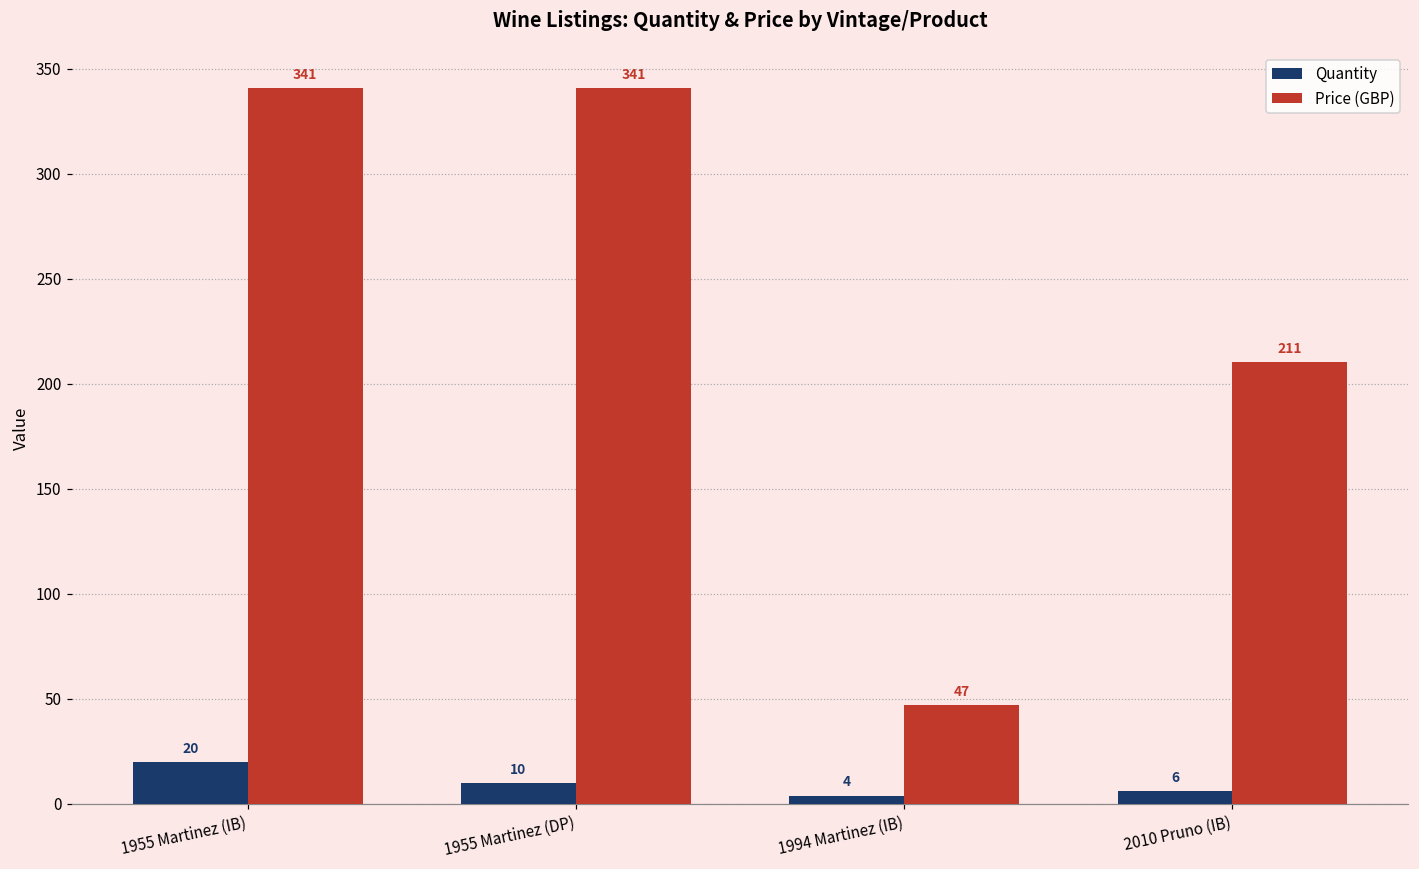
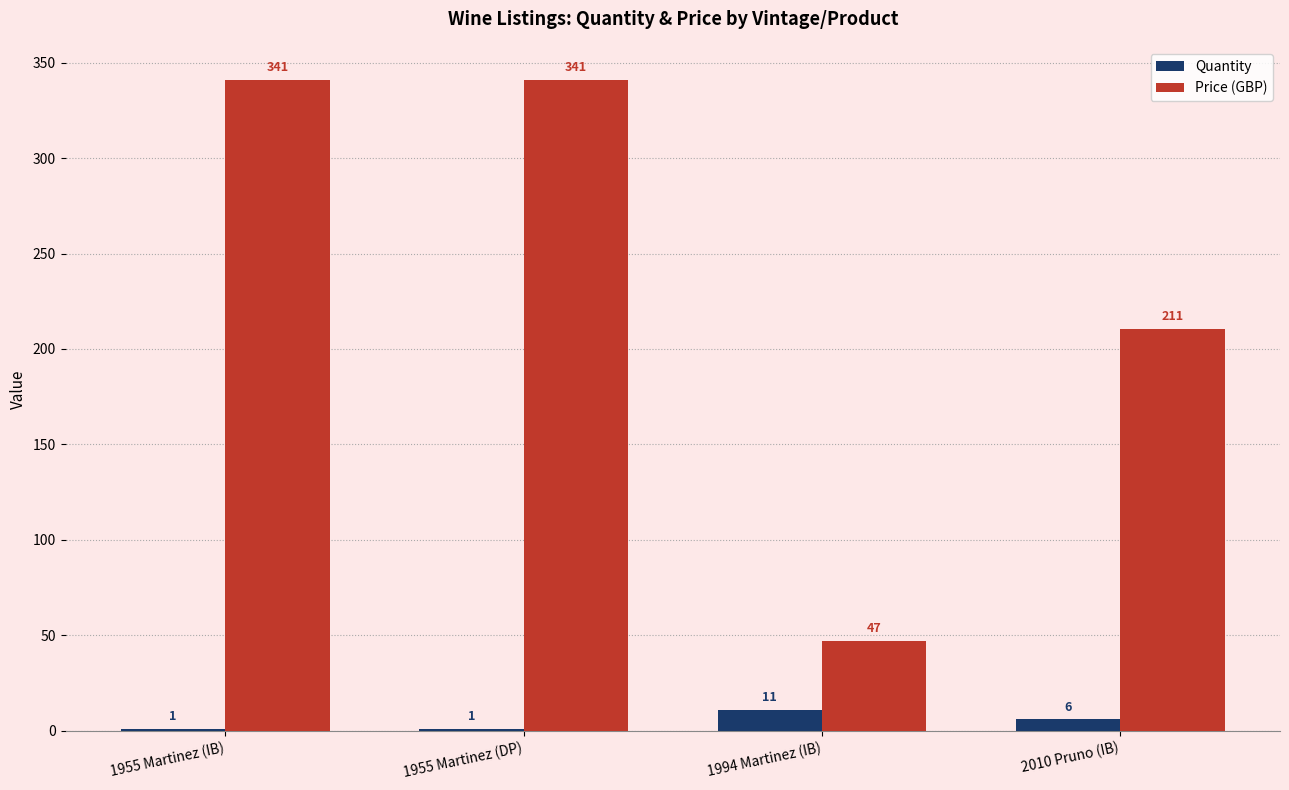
  {
    "Quantity": {
-     "1955 Martinez (IB)": 20,
-     "1955 Martinez (DP)": 10,
-     "1994 Martinez (IB)": 4,
+     "1955 Martinez (IB)": 1,
+     "1955 Martinez (DP)": 1,
+     "1994 Martinez (IB)": 11,
      "2010 Pruno (IB)": 6
    },
    "Price (GBP)": {
      "1955 Martinez (IB)": 341,
      "1955 Martinez (DP)": 341,
      "1994 Martinez (IB)": 47,
      "2010 Pruno (IB)": 211
    }
  }
